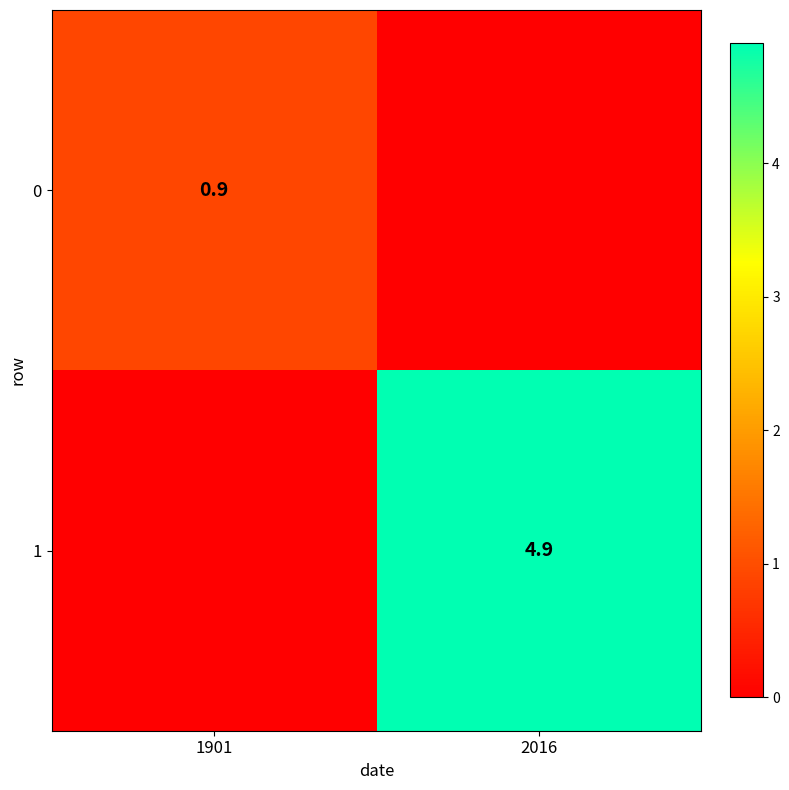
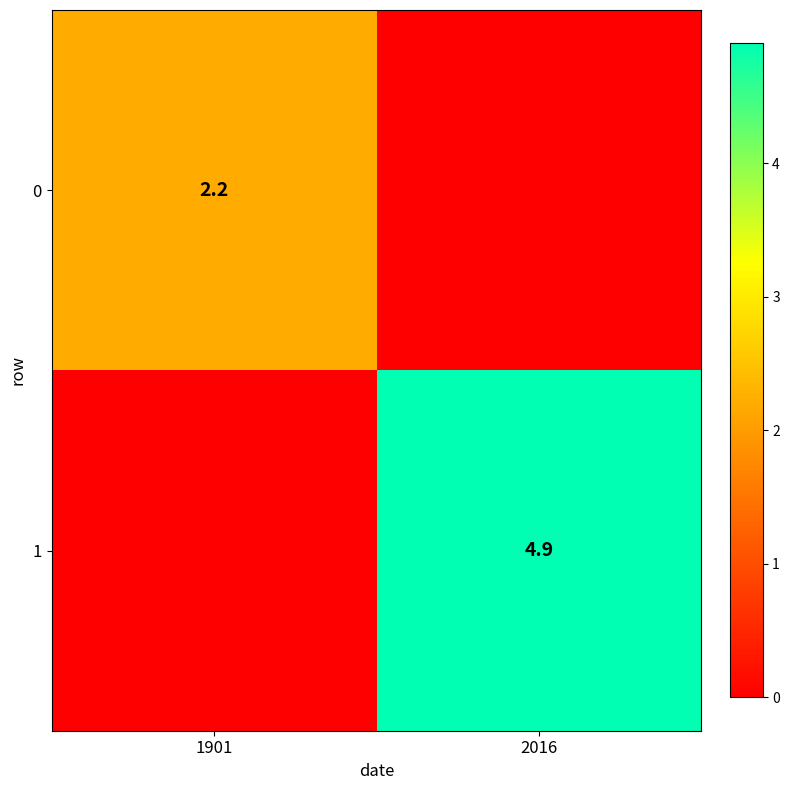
  {
    "0": {
-     "1901": 0.9
+     "1901": 2.2
    },
    "1": {
      "2016": 4.9
    }
  }
